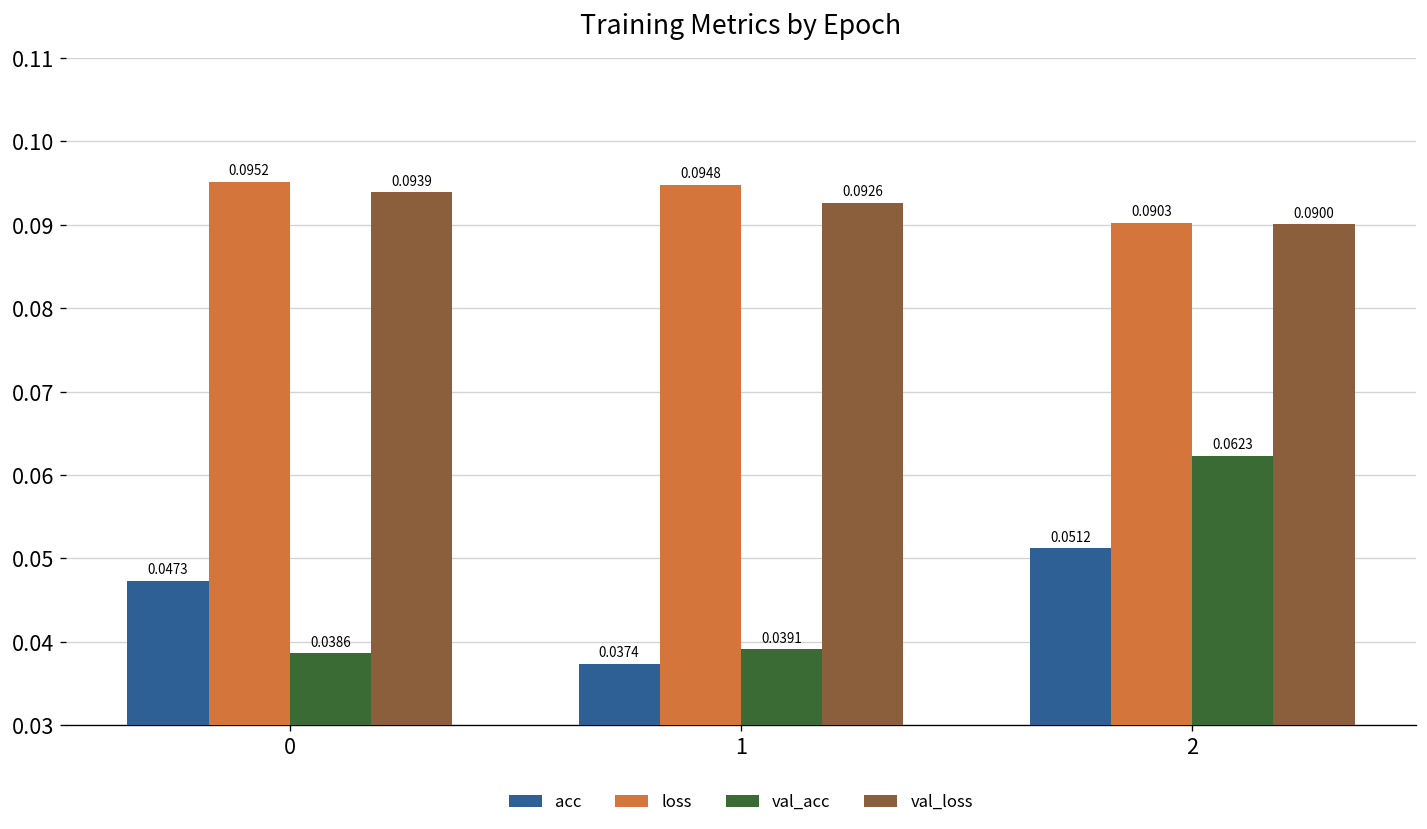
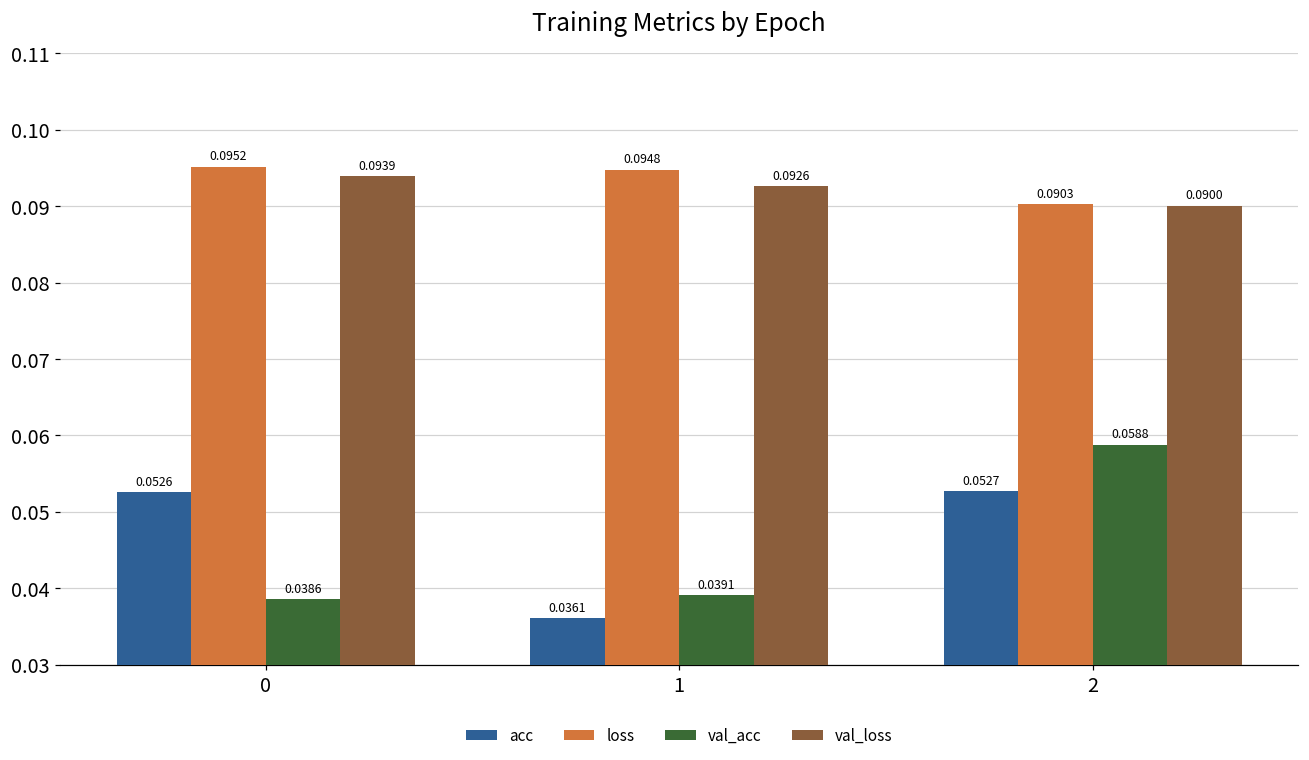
  {
    "acc": {
-     "0": 0.0473,
-     "1": 0.0374,
-     "2": 0.0512
+     "0": 0.0526,
+     "1": 0.0361,
+     "2": 0.0527
    },
    "loss": {
      "0": 0.0952,
      "1": 0.0948,
      "2": 0.0903
    },
    "val_acc": {
      "0": 0.0386,
      "1": 0.0391,
-     "2": 0.0623
+     "2": 0.0588
    },
    "val_loss": {
      "0": 0.0939,
      "1": 0.0926,
      "2": 0.0900
    }
  }
